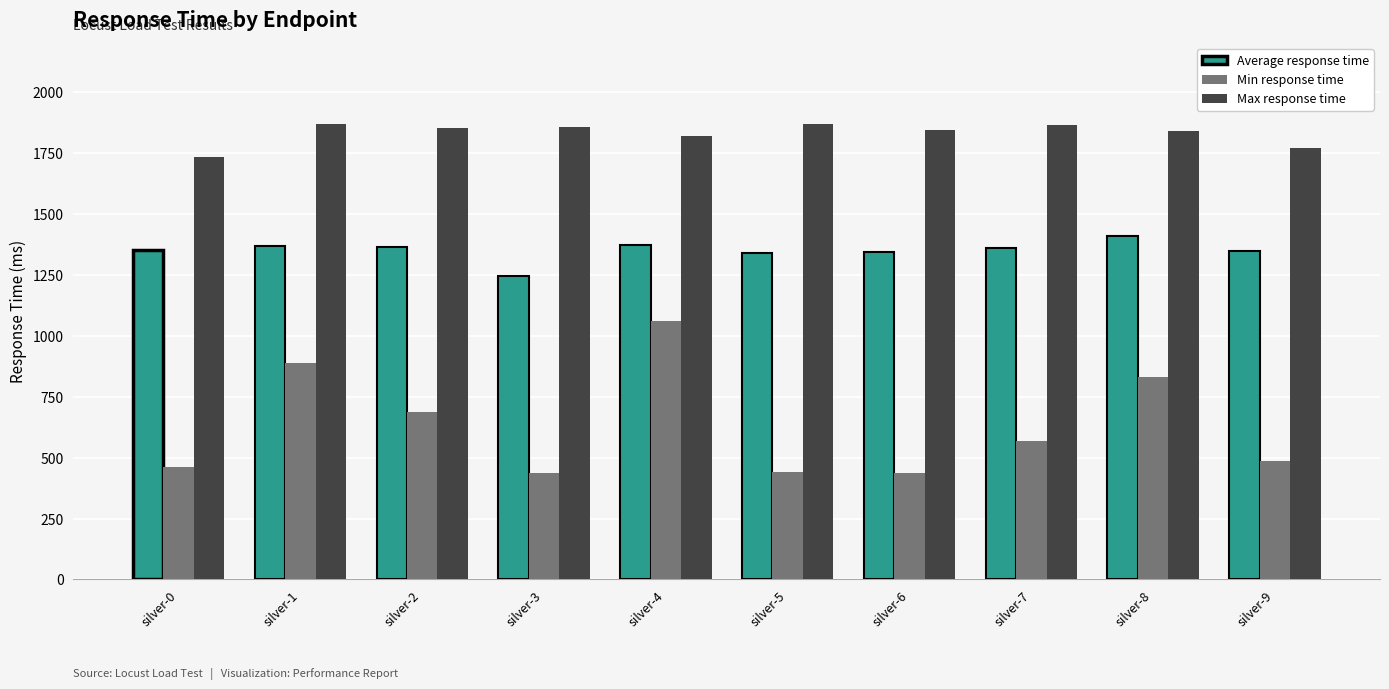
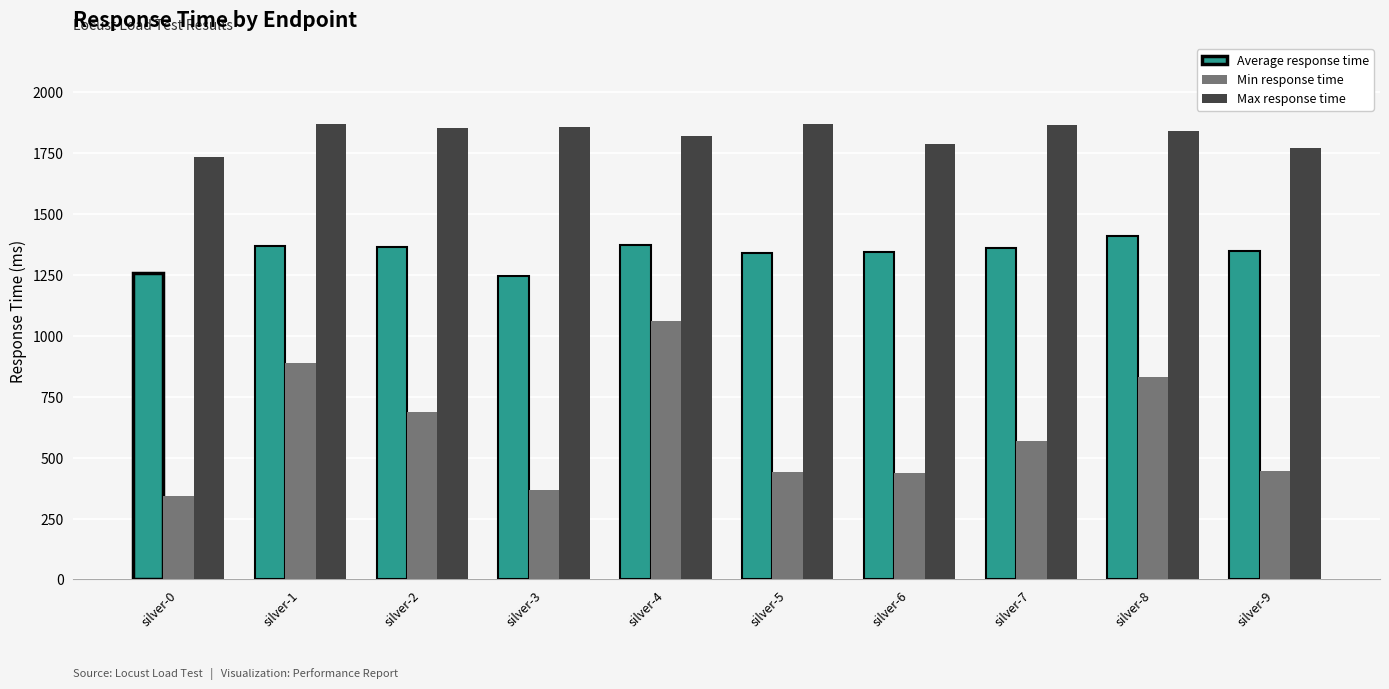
  {
    "Average response time": {
-     "silver-0": 1350,
+     "silver-0": 1260,
      "silver-1": 1370,
      "silver-2": 1360,
      "silver-3": 1240,
      "silver-4": 1370,
      "silver-5": 1340,
      "silver-6": 1340,
      "silver-7": 1360,
      "silver-8": 1410,
      "silver-9": 1350
    },
    "Min response time": {
-     "silver-0": 460,
+     "silver-0": 340,
      "silver-1": 890,
      "silver-2": 690,
-     "silver-3": 440,
+     "silver-3": 370,
      "silver-4": 1060,
      "silver-5": 440,
      "silver-6": 440,
      "silver-7": 570,
      "silver-8": 830,
-     "silver-9": 480
+     "silver-9": 450
    },
    "Max response time": {
      "silver-0": 1730,
      "silver-1": 1870,
      "silver-2": 1850,
      "silver-3": 1860,
      "silver-4": 1820,
      "silver-5": 1870,
-     "silver-6": 1840,
+     "silver-6": 1790,
      "silver-7": 1860,
      "silver-8": 1840,
      "silver-9": 1770
    }
  }
